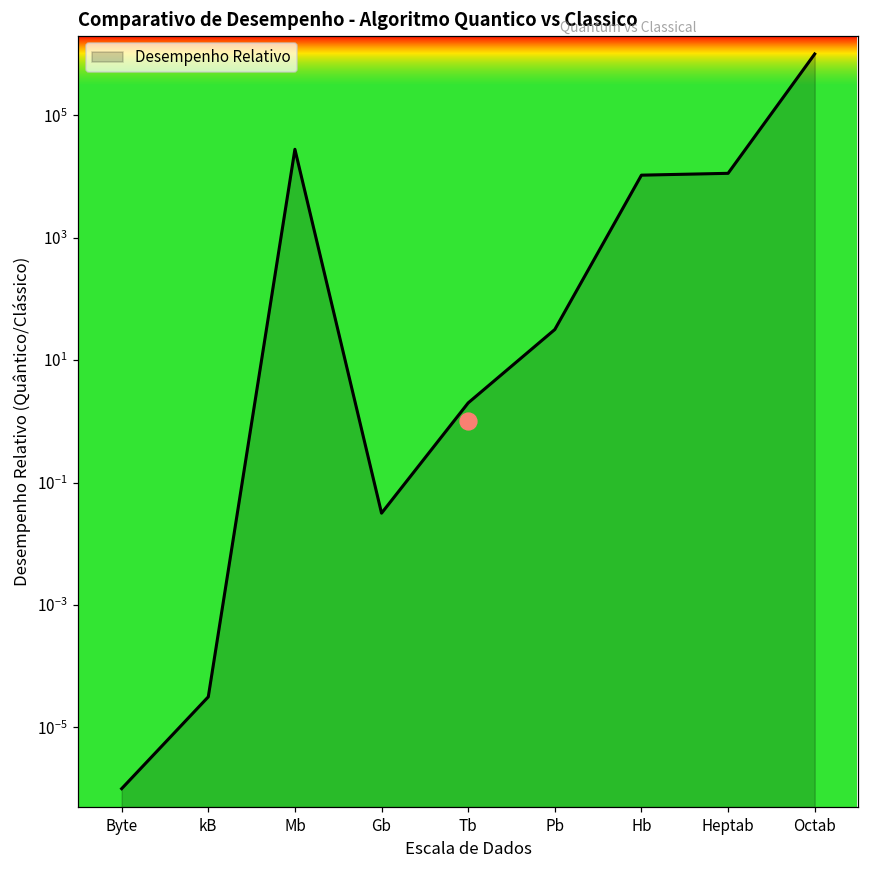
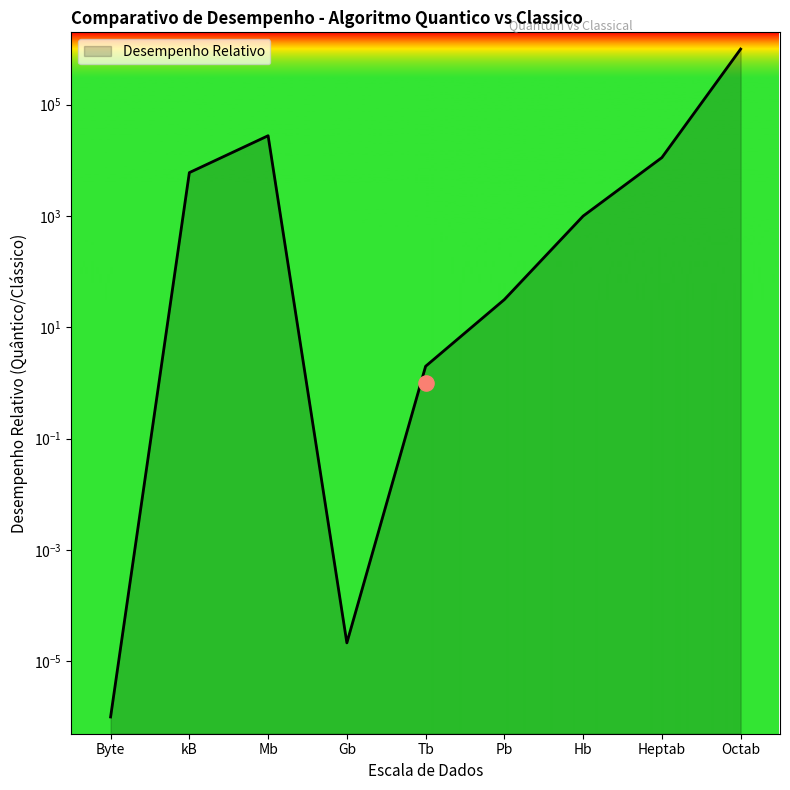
  {
    "Desempenho Relativo": {
      "Byte": 0.000001,
-     "kB": 0,
+     "kB": 6000,
      "Mb": 30000,
-     "Gb": 0.03,
+     "Gb": 0.000021,
      "Tb": 2.0,
      "Pb": 30,
-     "Hb": 10000,
+     "Hb": 1000,
      "Heptab": 11000,
      "Octab": 1000000
    }
  }
